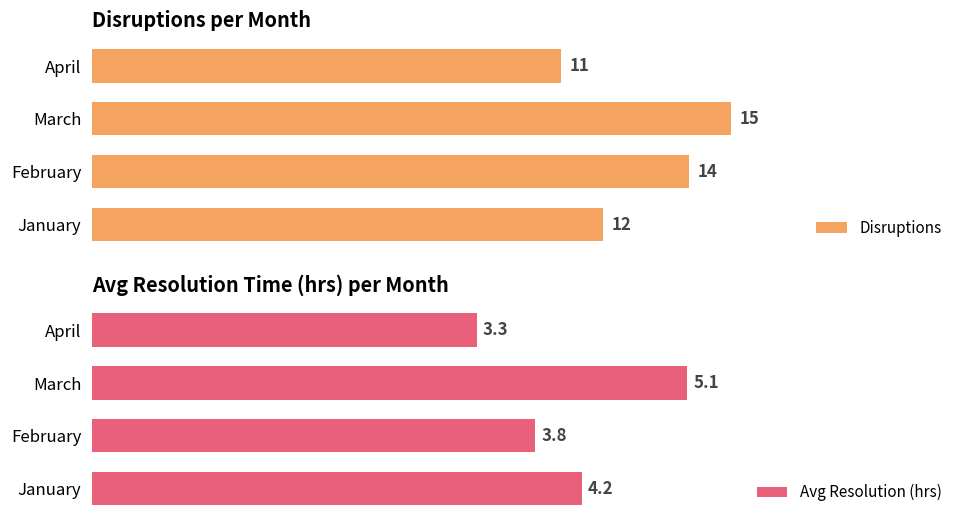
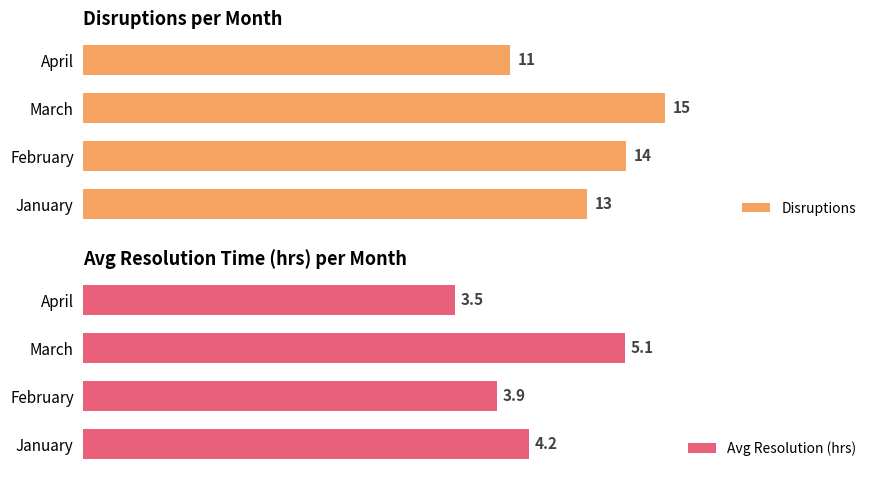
  {
    "Disruptions per Month": {
      "April": 11,
      "March": 15,
      "February": 14,
-     "January": 12
+     "January": 13
    },
    "Avg Resolution Time (hrs) per Month": {
-     "April": 3.3,
+     "April": 3.5,
      "March": 5.1,
-     "February": 3.8,
+     "February": 3.9,
      "January": 4.2
    }
  }
